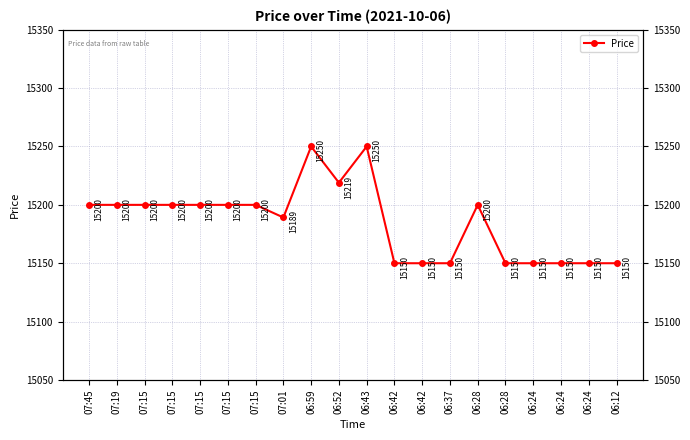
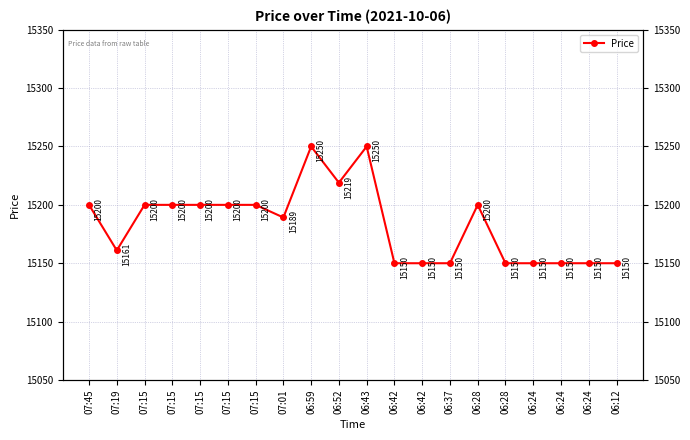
  {
    "07:45": 15200,
-   "07:19": 15200,
+   "07:19": 15161,
    "07:01": 15189,
    "06:59": 15250,
    "06:52": 15219,
    "06:43": 15250,
    "06:37": 15150,
    "06:12": 15150
  }
